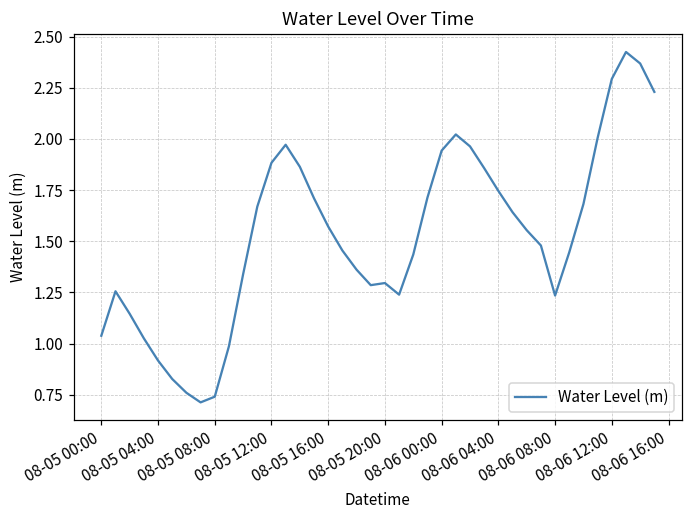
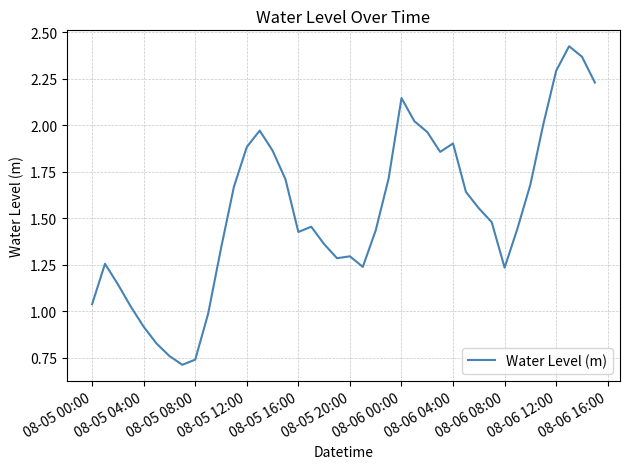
  {
    "08-05 00:00": 1.04,
    "08-05 04:00": 0.92,
    "08-05 08:00": 0.74,
    "08-05 12:00": 1.88,
-   "08-05 16:00": 1.57,
+   "08-05 16:00": 1.43,
    "08-05 20:00": 1.30,
-   "08-06 00:00": 1.94,
-   "08-06 04:00": 1.75,
+   "08-06 00:00": 2.15,
+   "08-06 04:00": 1.90,
    "08-06 08:00": 1.23,
    "08-06 12:00": 2.29
  }
